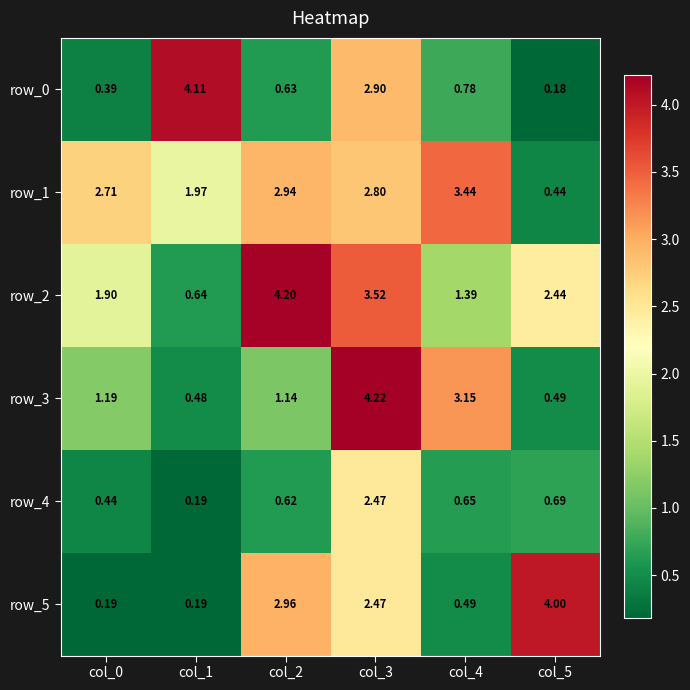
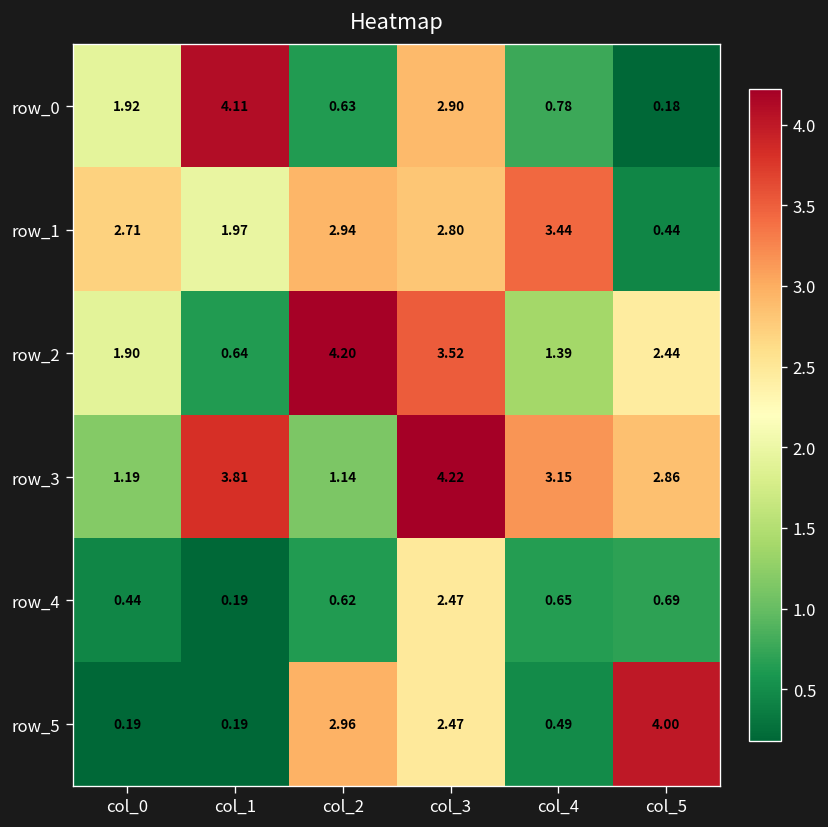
  {
    "row_0": {
-     "col_0": 0.39,
+     "col_0": 1.92,
      "col_1": 4.11,
      "col_2": 0.63,
      "col_3": 2.90,
      "col_4": 0.78,
      "col_5": 0.18
    },
    "row_1": {
      "col_0": 2.71,
      "col_1": 1.97,
      "col_2": 2.94,
      "col_3": 2.80,
      "col_4": 3.44,
      "col_5": 0.44
    },
    "row_2": {
      "col_0": 1.90,
      "col_1": 0.64,
      "col_2": 4.20,
      "col_3": 3.52,
      "col_4": 1.39,
      "col_5": 2.44
    },
    "row_3": {
      "col_0": 1.19,
-     "col_1": 0.48,
+     "col_1": 3.81,
      "col_2": 1.14,
      "col_3": 4.22,
      "col_4": 3.15,
-     "col_5": 0.49
+     "col_5": 2.86
    },
    "row_4": {
      "col_0": 0.44,
      "col_1": 0.19,
      "col_2": 0.62,
      "col_3": 2.47,
      "col_4": 0.65,
      "col_5": 0.69
    },
    "row_5": {
      "col_0": 0.19,
      "col_1": 0.19,
      "col_2": 2.96,
      "col_3": 2.47,
      "col_4": 0.49,
      "col_5": 4.00
    }
  }
